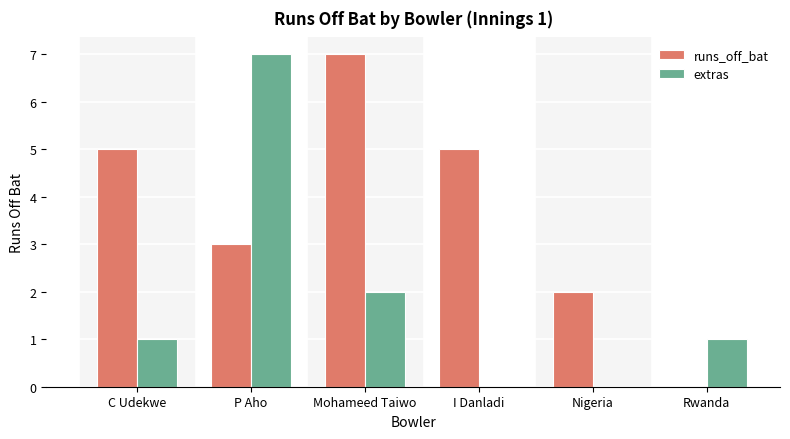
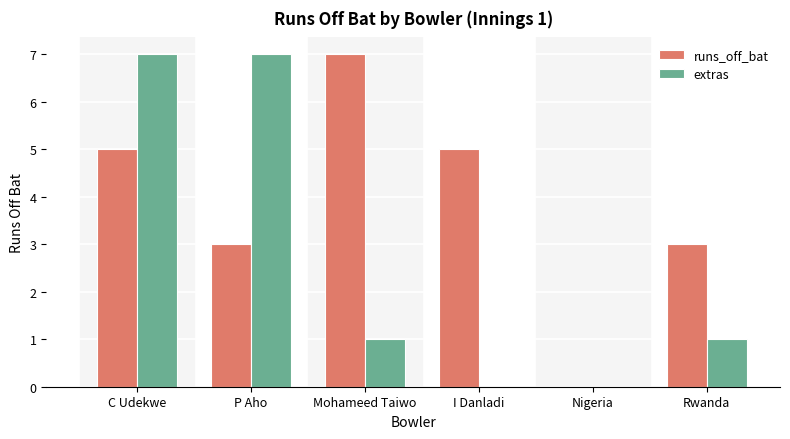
  {
    "runs_off_bat": {
      "C Udekwe": 5,
      "P Aho": 3,
      "Mohameed Taiwo": 7,
      "I Danladi": 5,
-     "Nigeria": 2,
-     "Rwanda": 0
+     "Nigeria": 0,
+     "Rwanda": 3
    },
    "extras": {
-     "C Udekwe": 1,
+     "C Udekwe": 7,
      "P Aho": 7,
-     "Mohameed Taiwo": 2,
+     "Mohameed Taiwo": 1,
      "I Danladi": 0,
      "Nigeria": 0,
      "Rwanda": 1
    }
  }
